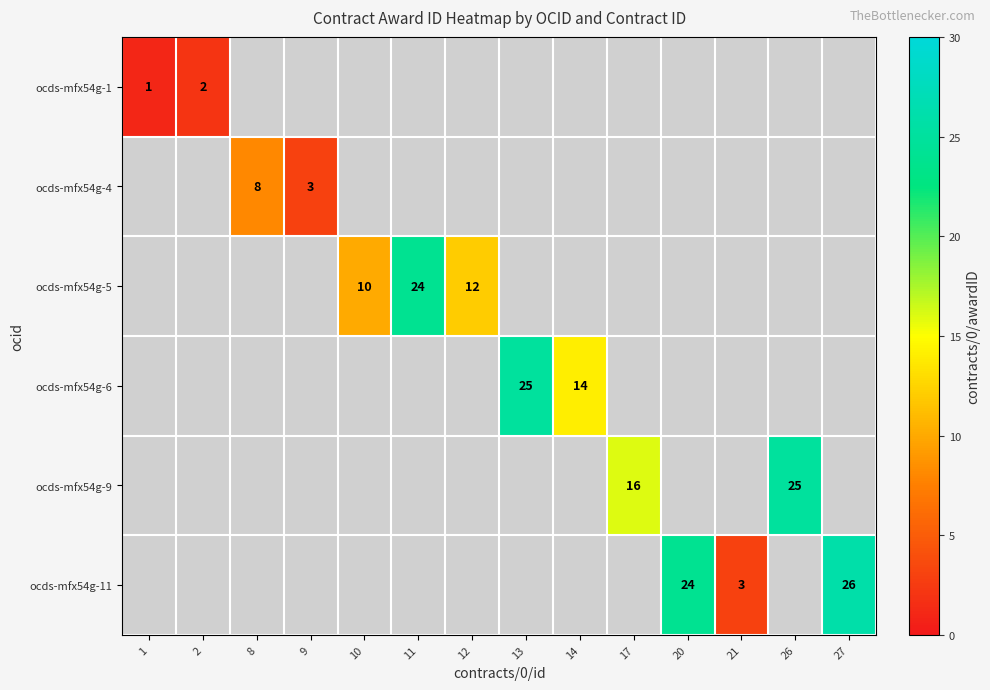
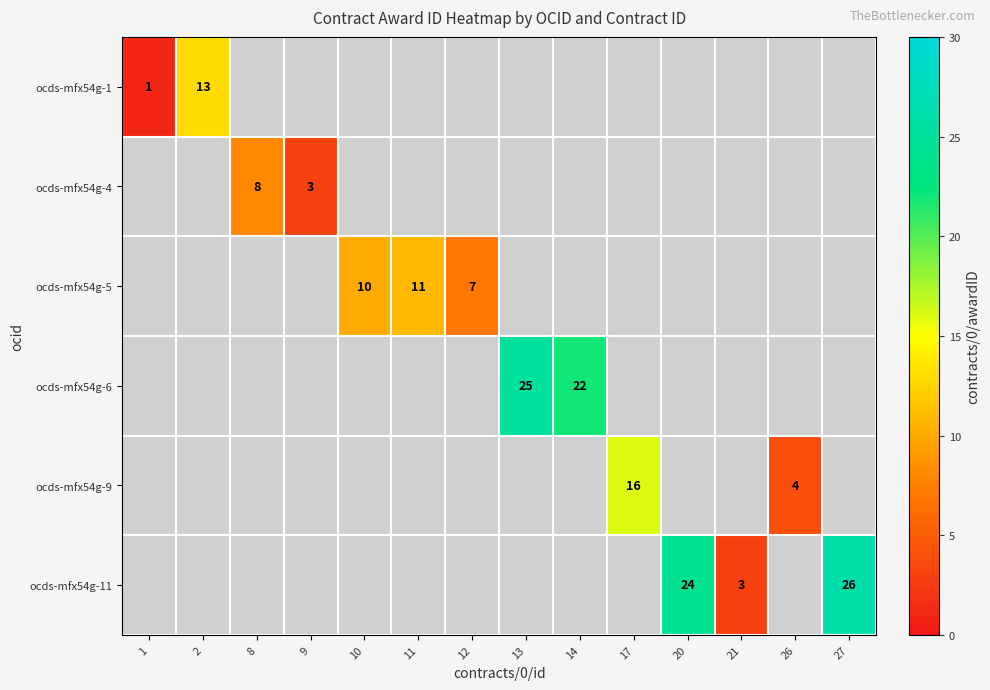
  {
    "ocds-mfx54g-1": {
      "1": 1,
-     "2": 2
+     "2": 13
    },
    "ocds-mfx54g-4": {
      "8": 8,
      "9": 3
    },
    "ocds-mfx54g-5": {
      "10": 10,
-     "11": 24,
-     "12": 12
+     "11": 11,
+     "12": 7
    },
    "ocds-mfx54g-6": {
      "13": 25,
-     "14": 14
+     "14": 22
    },
    "ocds-mfx54g-9": {
      "17": 16,
-     "26": 25
+     "26": 4
    },
    "ocds-mfx54g-11": {
      "20": 24,
      "21": 3,
      "27": 26
    }
  }
